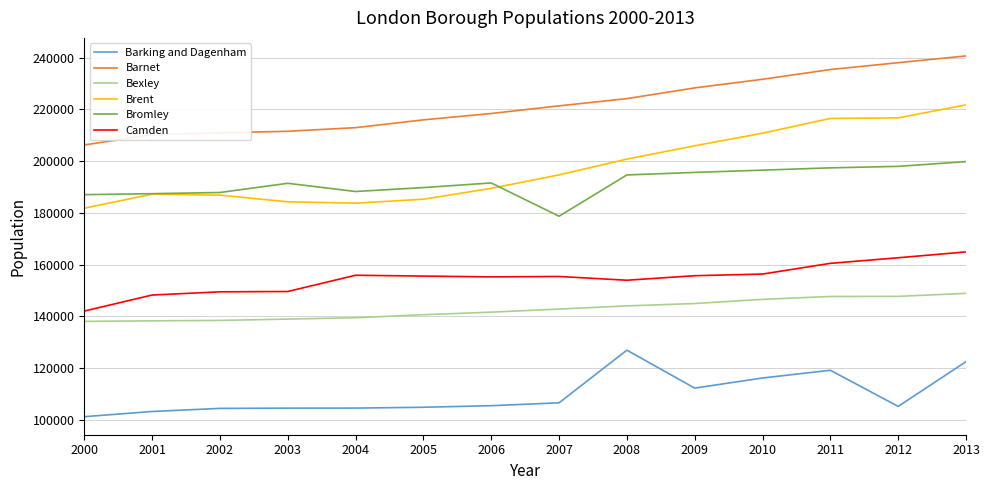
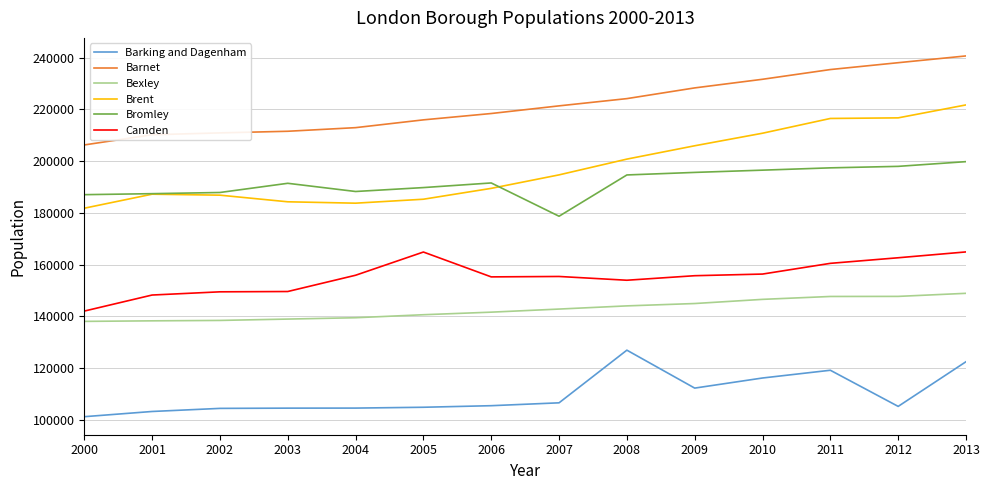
  {
    "Barking and Dagenham": {
      "2000": 101000,
      "2001": 103000,
      "2002": 104000,
      "2003": 105000,
      "2004": 105000,
      "2005": 105000,
      "2006": 105000,
      "2007": 107000,
      "2008": 127000,
      "2009": 112000,
      "2010": 116000,
      "2011": 119000,
      "2012": 105000,
      "2013": 122000
    },
    "Barnet": {
      "2000": 206000,
      "2003": 212000,
      "2004": 213000,
      "2005": 216000,
      "2006": 218000,
      "2007": 221000,
      "2008": 224000,
      "2009": 228000,
      "2010": 232000,
      "2011": 235000,
      "2012": 238000,
      "2013": 241000
    },
    "Bexley": {
      "2000": 138000,
      "2001": 138000,
      "2002": 138000,
      "2003": 139000,
      "2004": 139000,
      "2005": 141000,
      "2006": 142000,
      "2007": 143000,
      "2008": 144000,
      "2009": 145000,
      "2010": 147000,
      "2011": 148000,
      "2012": 148000,
      "2013": 149000
    },
    "Brent": {
      "2000": 182000,
      "2002": 187000,
      "2003": 184000,
      "2004": 184000,
      "2005": 185000,
      "2006": 189000,
      "2007": 195000,
      "2008": 201000,
      "2009": 206000,
      "2010": 211000,
      "2011": 216000,
      "2012": 217000,
      "2013": 222000
    },
    "Bromley": {
      "2000": 187000,
      "2002": 188000,
      "2003": 191000,
      "2004": 188000,
      "2005": 190000,
      "2006": 192000,
      "2007": 179000,
      "2008": 195000,
      "2009": 196000,
      "2010": 197000,
      "2011": 197000,
      "2012": 198000,
      "2013": 200000
    },
    "Camden": {
      "2000": 142000,
      "2001": 148000,
      "2002": 149000,
      "2003": 150000,
      "2004": 156000,
-     "2005": 156000,
+     "2005": 165000,
      "2006": 155000,
      "2007": 155000,
      "2008": 154000,
      "2009": 156000,
      "2010": 156000,
      "2011": 160000,
      "2012": 163000,
      "2013": 165000
    }
  }
